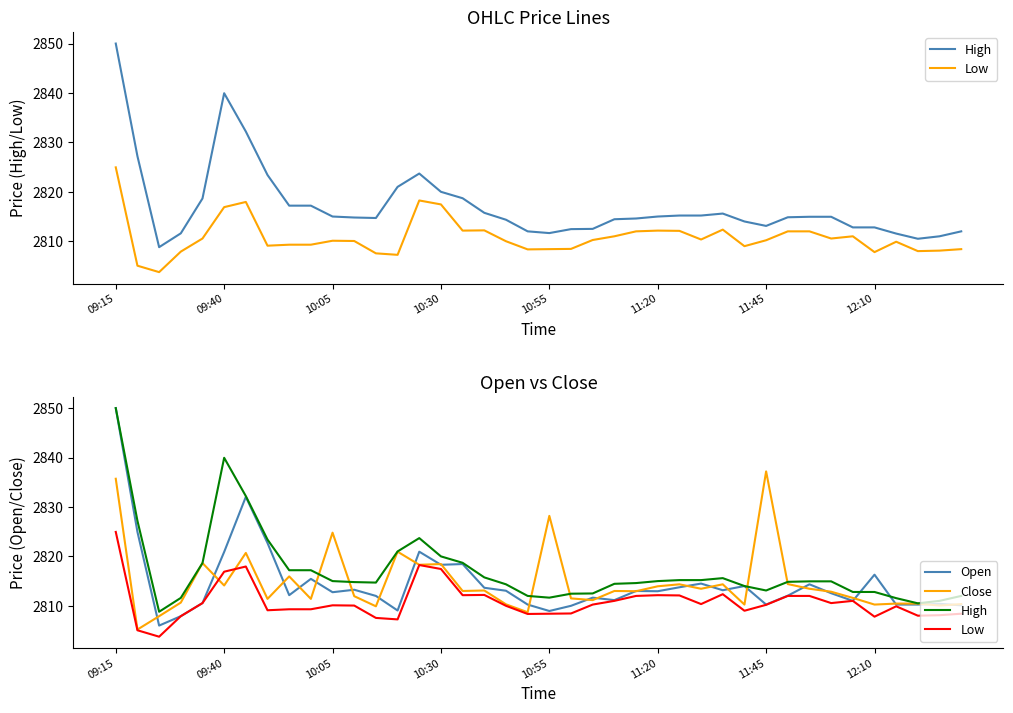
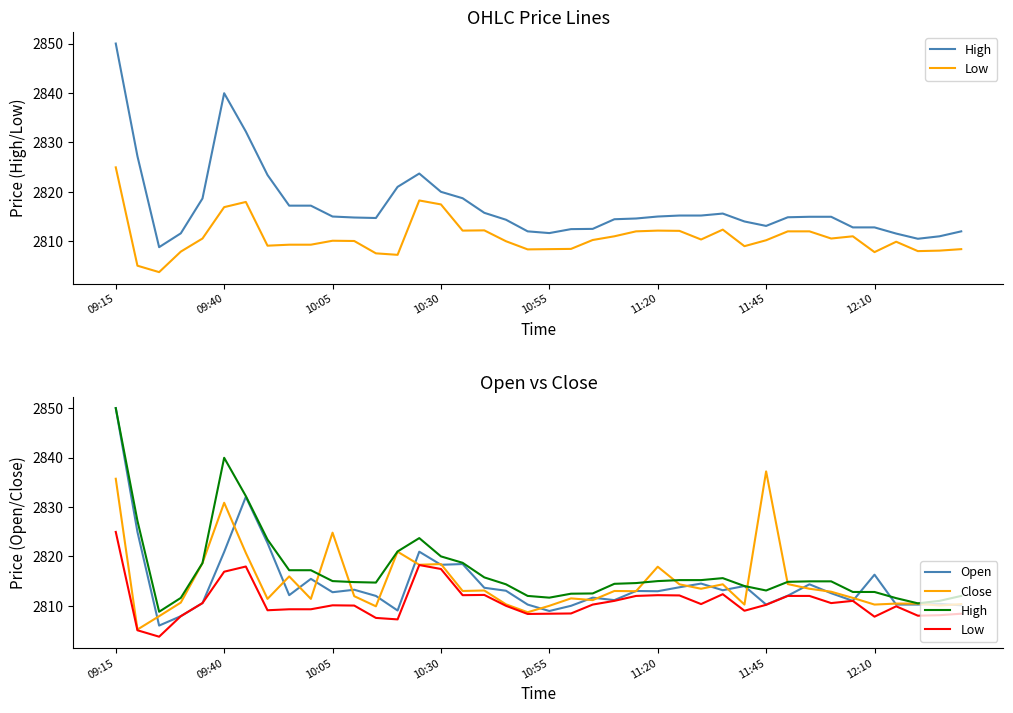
  {
    "Open vs Close": {
      "Open": {
        "09:40": 2821,
        "10:05": 2813,
        "10:55": 2809,
        "11:20": 2813,
        "12:10": 2816
      },
      "Close": {
        "09:15": 2836,
-       "09:40": 2814,
+       "09:40": 2831,
        "10:05": 2825,
-       "10:55": 2828,
-       "11:20": 2814,
+       "10:55": 2810,
+       "11:20": 2818,
        "11:45": 2837,
        "12:10": 2810
      },
      "High": {
        "09:40": 2840,
        "10:05": 2815,
        "10:30": 2820,
        "10:55": 2812,
        "11:20": 2815,
        "11:45": 2813,
        "12:10": 2813
      },
      "Low": {
        "09:15": 2825,
        "09:40": 2817,
        "10:05": 2810,
        "10:30": 2817,
        "10:55": 2808,
        "11:20": 2812,
        "12:10": 2808
      }
    }
  }
